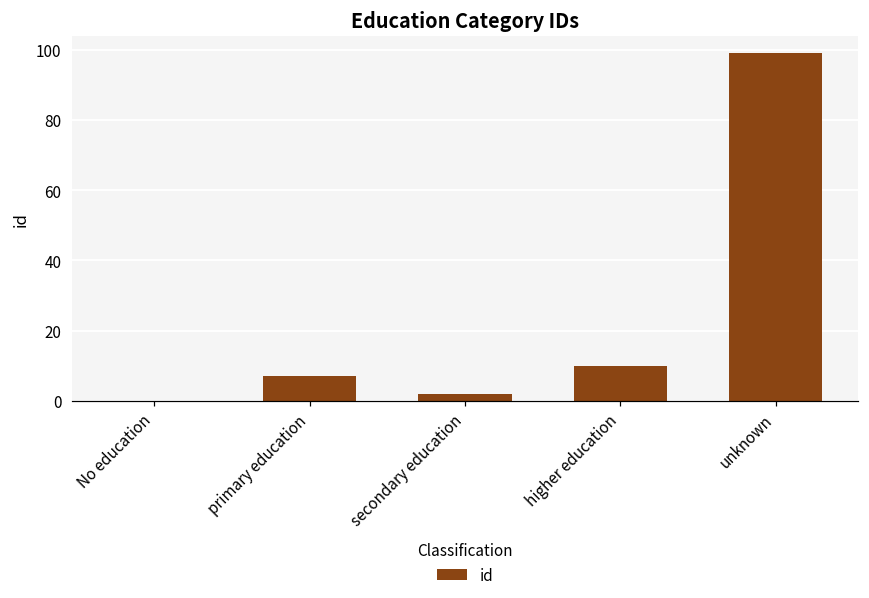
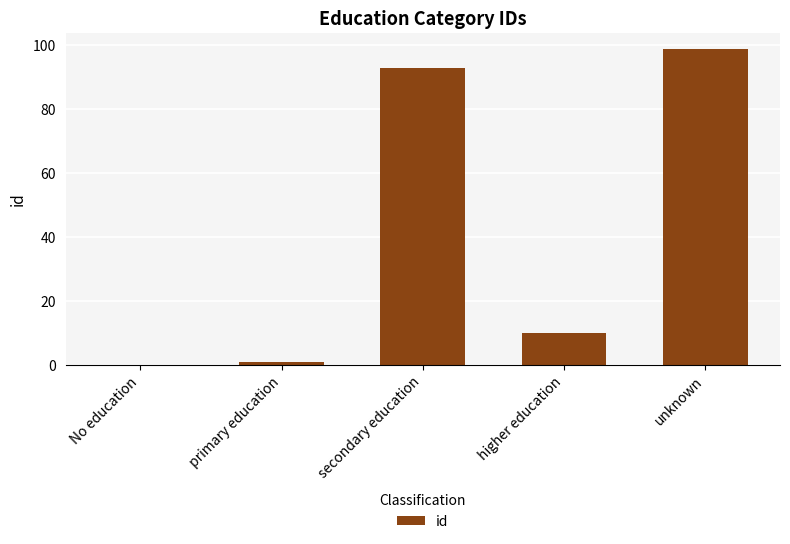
  {
    "No education": 0,
-   "primary education": 7,
-   "secondary education": 2,
+   "primary education": 1,
+   "secondary education": 93,
    "higher education": 10,
    "unknown": 99
  }
